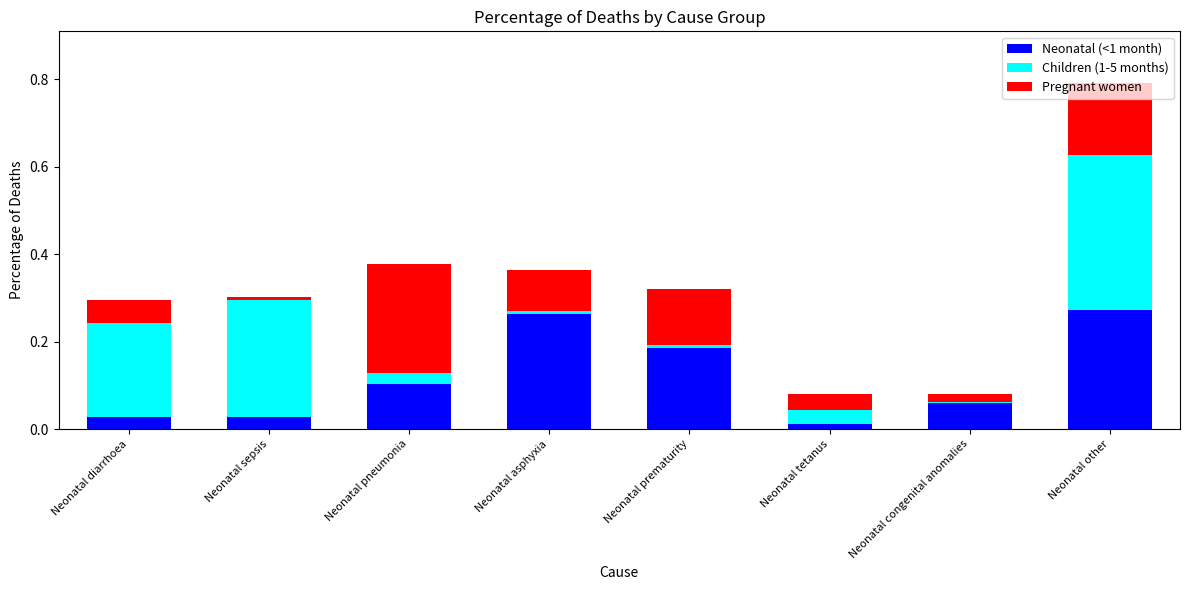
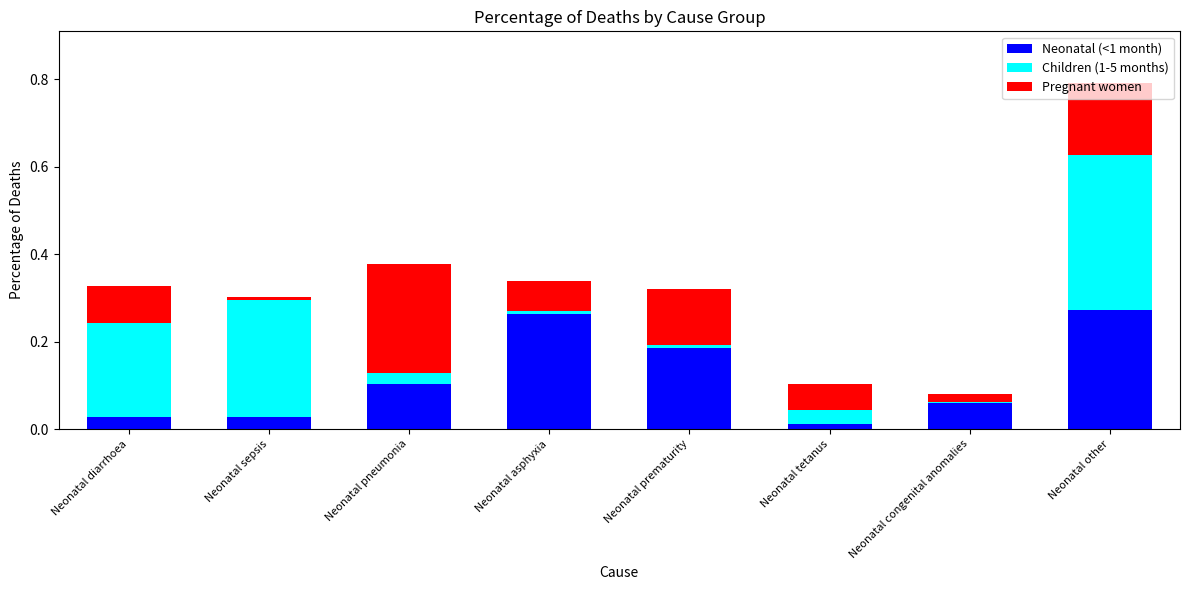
  {
    "Neonatal (<1 month)": {
      "Neonatal diarrhoea": 0.03,
      "Neonatal sepsis": 0.03,
      "Neonatal pneumonia": 0.10,
      "Neonatal asphyxia": 0.26,
      "Neonatal prematurity": 0.18,
      "Neonatal tetanus": 0.01,
      "Neonatal congenital anomalies": 0.06,
      "Neonatal other": 0.27
    },
    "Children (1-5 months)": {
      "Neonatal diarrhoea": 0.21,
      "Neonatal sepsis": 0.27,
      "Neonatal pneumonia": 0.02,
      "Neonatal asphyxia": 0.01,
      "Neonatal prematurity": 0.01,
      "Neonatal tetanus": 0.03,
      "Neonatal other": 0.35
    },
    "Pregnant women": {
-     "Neonatal diarrhoea": 0.05,
+     "Neonatal diarrhoea": 0.08,
      "Neonatal sepsis": 0.01,
      "Neonatal pneumonia": 0.25,
-     "Neonatal asphyxia": 0.09,
+     "Neonatal asphyxia": 0.07,
      "Neonatal prematurity": 0.13,
-     "Neonatal tetanus": 0.04,
+     "Neonatal tetanus": 0.06,
      "Neonatal congenital anomalies": 0.02
    }
  }
